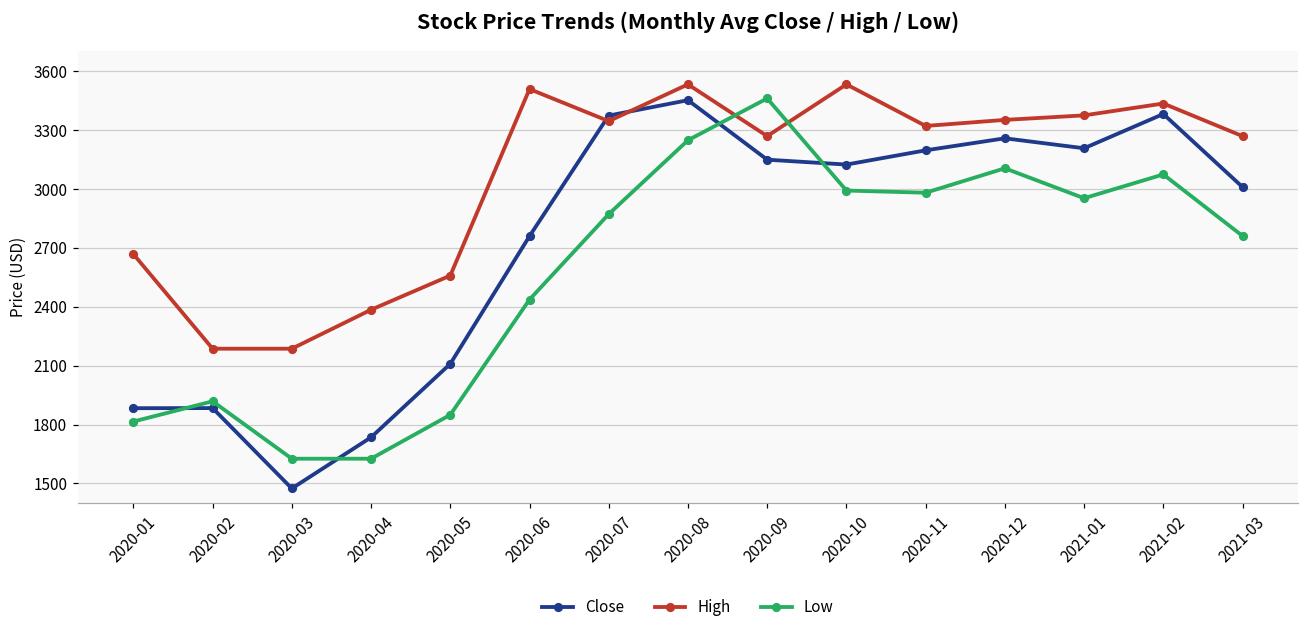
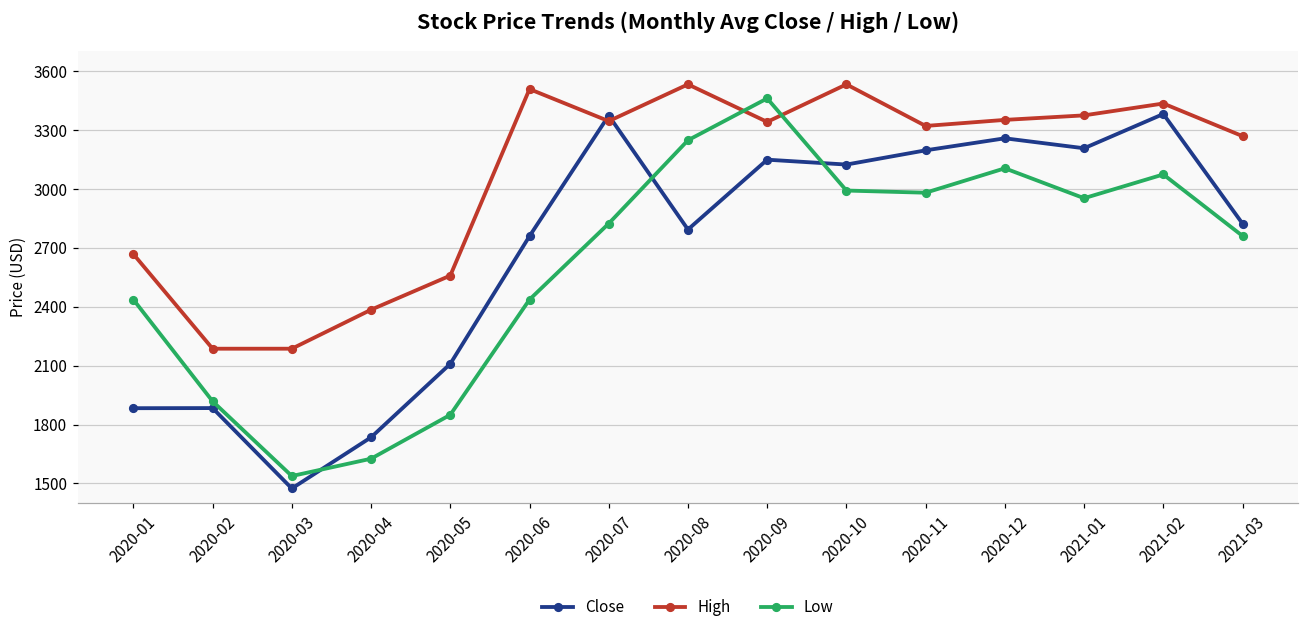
  {
    "Close": {
      "2020-01": 1880,
      "2020-02": 1880,
      "2020-03": 1470,
      "2020-04": 1730,
      "2020-05": 2110,
      "2020-06": 2760,
      "2020-07": 3370,
-     "2020-08": 3450,
+     "2020-08": 2790,
      "2020-09": 3150,
      "2020-10": 3120,
      "2020-11": 3200,
      "2020-12": 3260,
      "2021-01": 3210,
      "2021-02": 3380,
-     "2021-03": 3010
+     "2021-03": 2820
    },
    "High": {
      "2020-01": 2670,
      "2020-02": 2190,
      "2020-03": 2190,
      "2020-04": 2380,
      "2020-05": 2560,
      "2020-06": 3510,
      "2020-07": 3340,
      "2020-08": 3530,
-     "2020-09": 3270,
+     "2020-09": 3340,
      "2020-10": 3530,
      "2020-11": 3320,
      "2020-12": 3350,
      "2021-01": 3370,
      "2021-02": 3430,
      "2021-03": 3270
    },
    "Low": {
-     "2020-01": 1820,
+     "2020-01": 2440,
      "2020-02": 1920,
-     "2020-03": 1630,
+     "2020-03": 1540,
      "2020-04": 1630,
      "2020-05": 1850,
      "2020-06": 2440,
-     "2020-07": 2870,
+     "2020-07": 2820,
      "2020-08": 3250,
      "2020-09": 3460,
      "2020-10": 2990,
      "2020-11": 2980,
      "2020-12": 3100,
      "2021-01": 2950,
      "2021-02": 3070,
      "2021-03": 2760
    }
  }
